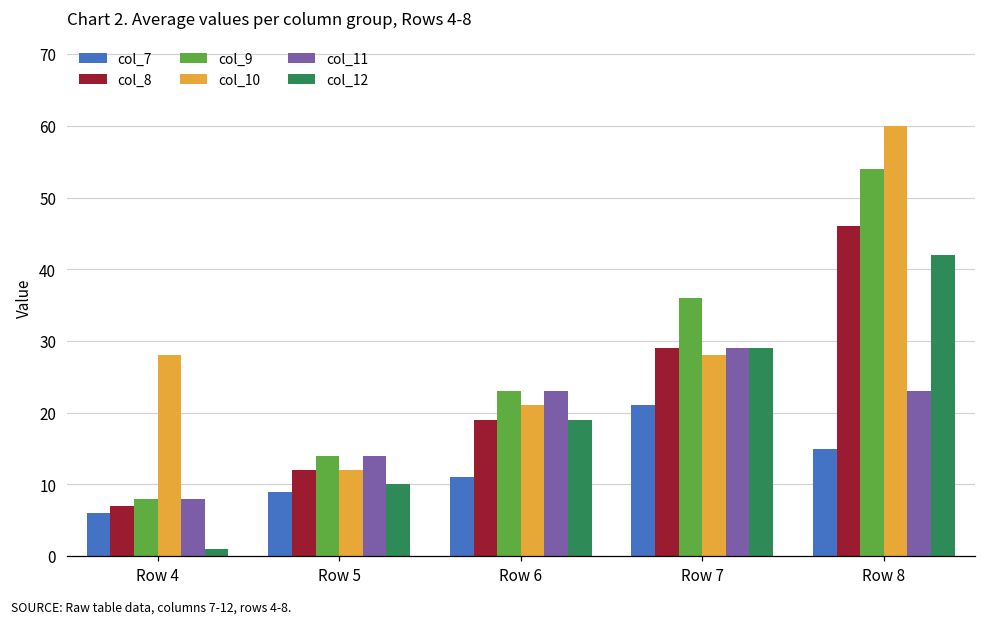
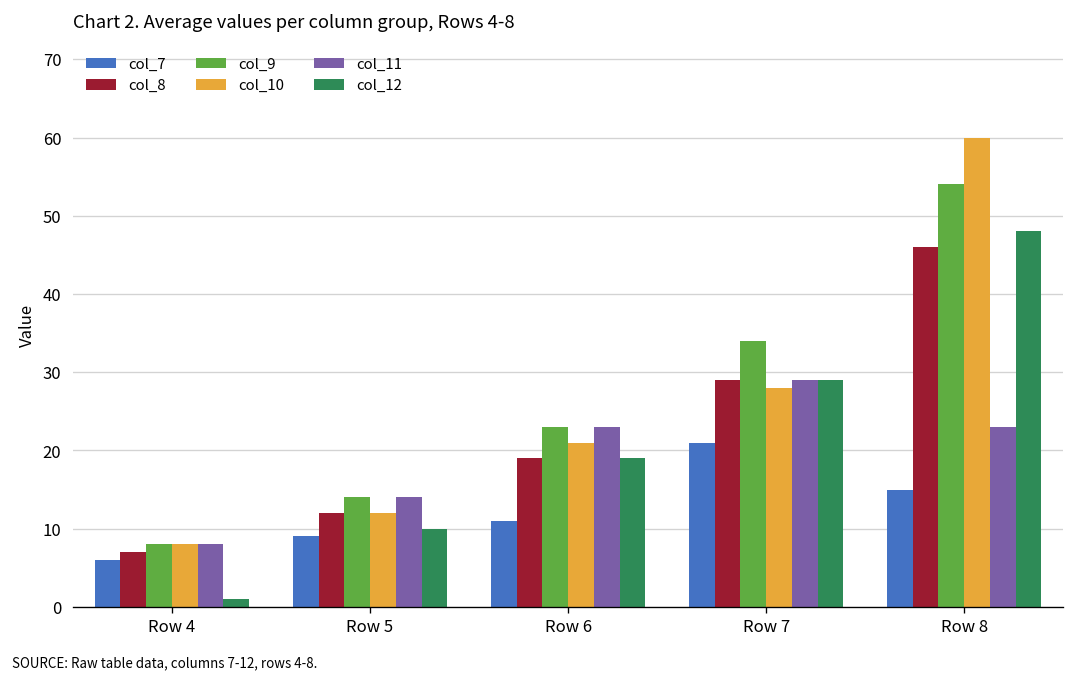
  {
    "col_7": {
      "Row 4": 6,
      "Row 5": 9,
      "Row 6": 11,
      "Row 7": 21,
      "Row 8": 15
    },
    "col_8": {
      "Row 4": 7,
      "Row 5": 12,
      "Row 6": 19,
      "Row 7": 29,
      "Row 8": 46
    },
    "col_9": {
      "Row 4": 8,
      "Row 5": 14,
      "Row 6": 23,
-     "Row 7": 36,
+     "Row 7": 34,
      "Row 8": 54
    },
    "col_10": {
-     "Row 4": 28,
+     "Row 4": 8,
      "Row 5": 12,
      "Row 6": 21,
      "Row 7": 28,
      "Row 8": 60
    },
    "col_11": {
      "Row 4": 8,
      "Row 5": 14,
      "Row 6": 23,
      "Row 7": 29,
      "Row 8": 23
    },
    "col_12": {
      "Row 4": 1,
      "Row 5": 10,
      "Row 6": 19,
      "Row 7": 29,
-     "Row 8": 42
+     "Row 8": 48
    }
  }
